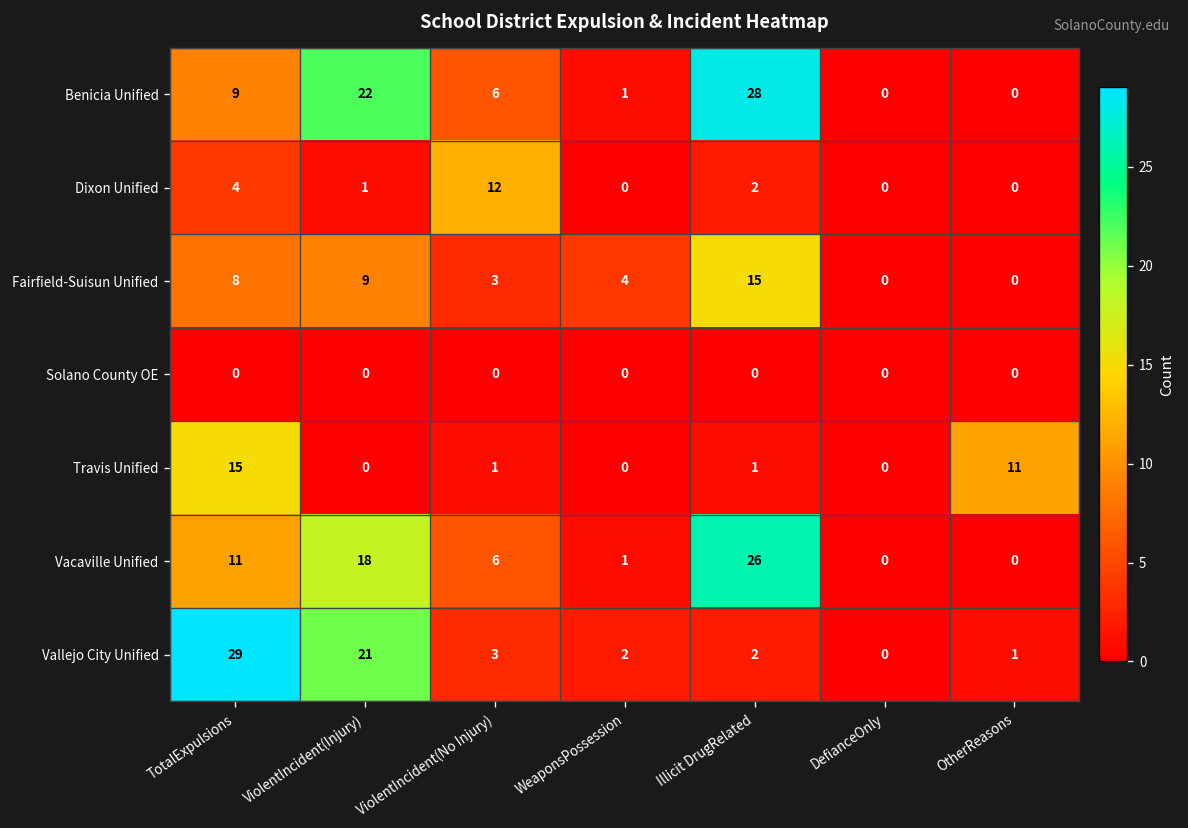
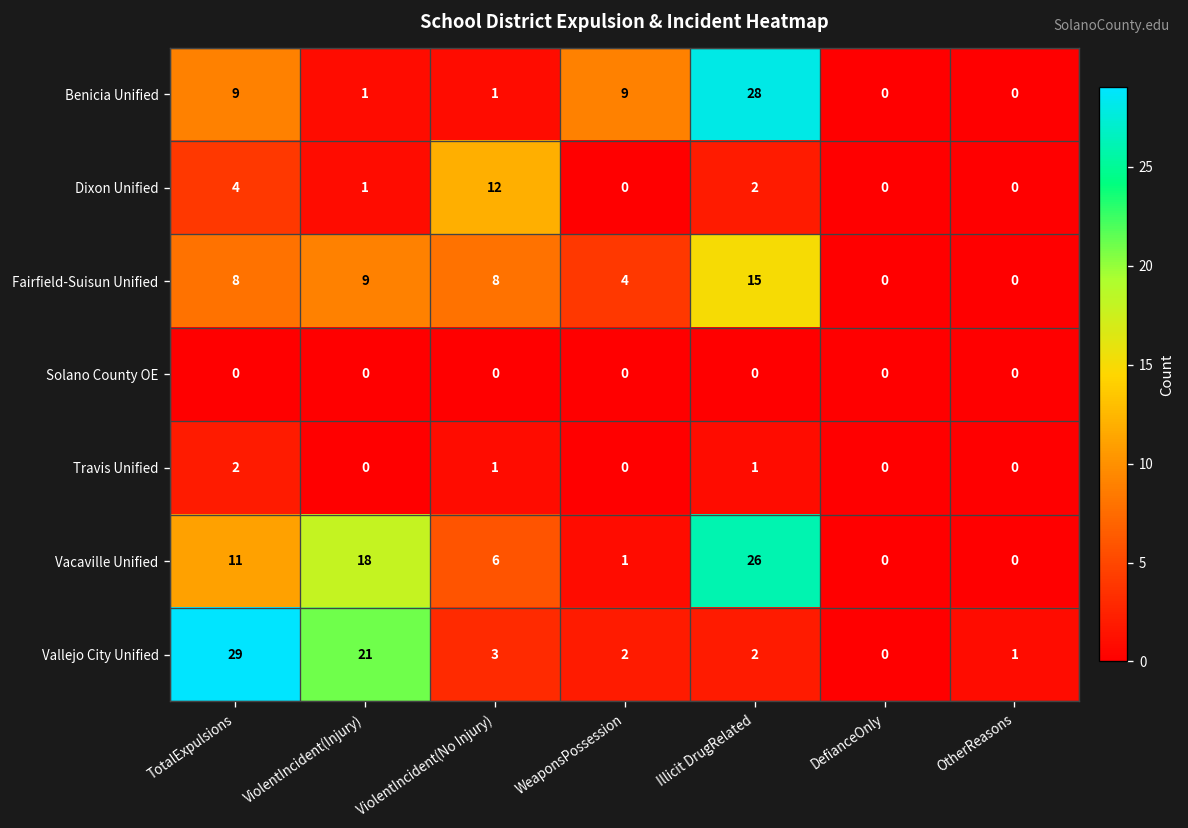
  {
    "Benicia Unified": {
      "TotalExpulsions": 9,
-     "ViolentIncident(Injury)": 22,
-     "ViolentIncident(No Injury)": 6,
-     "WeaponsPossession": 1,
+     "ViolentIncident(Injury)": 1,
+     "ViolentIncident(No Injury)": 1,
+     "WeaponsPossession": 9,
      "Illicit DrugRelated": 28,
      "DefianceOnly": 0,
      "OtherReasons": 0
    },
    "Dixon Unified": {
      "TotalExpulsions": 4,
      "ViolentIncident(Injury)": 1,
      "ViolentIncident(No Injury)": 12,
      "WeaponsPossession": 0,
      "Illicit DrugRelated": 2,
      "DefianceOnly": 0,
      "OtherReasons": 0
    },
    "Fairfield-Suisun Unified": {
      "TotalExpulsions": 8,
      "ViolentIncident(Injury)": 9,
-     "ViolentIncident(No Injury)": 3,
+     "ViolentIncident(No Injury)": 8,
      "WeaponsPossession": 4,
      "Illicit DrugRelated": 15,
      "DefianceOnly": 0,
      "OtherReasons": 0
    },
    "Solano County OE": {
      "TotalExpulsions": 0,
      "ViolentIncident(Injury)": 0,
      "ViolentIncident(No Injury)": 0,
      "WeaponsPossession": 0,
      "Illicit DrugRelated": 0,
      "DefianceOnly": 0,
      "OtherReasons": 0
    },
    "Travis Unified": {
-     "TotalExpulsions": 15,
+     "TotalExpulsions": 2,
      "ViolentIncident(Injury)": 0,
      "ViolentIncident(No Injury)": 1,
      "WeaponsPossession": 0,
      "Illicit DrugRelated": 1,
      "DefianceOnly": 0,
-     "OtherReasons": 11
+     "OtherReasons": 0
    },
    "Vacaville Unified": {
      "TotalExpulsions": 11,
      "ViolentIncident(Injury)": 18,
      "ViolentIncident(No Injury)": 6,
      "WeaponsPossession": 1,
      "Illicit DrugRelated": 26,
      "DefianceOnly": 0,
      "OtherReasons": 0
    },
    "Vallejo City Unified": {
      "TotalExpulsions": 29,
      "ViolentIncident(Injury)": 21,
      "ViolentIncident(No Injury)": 3,
      "WeaponsPossession": 2,
      "Illicit DrugRelated": 2,
      "DefianceOnly": 0,
      "OtherReasons": 1
    }
  }
